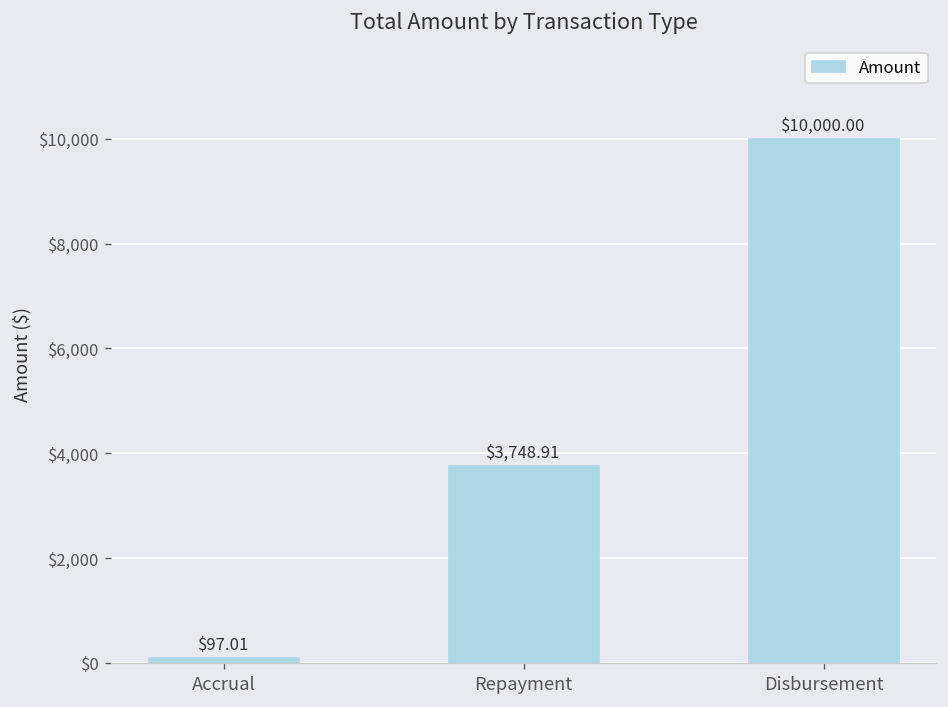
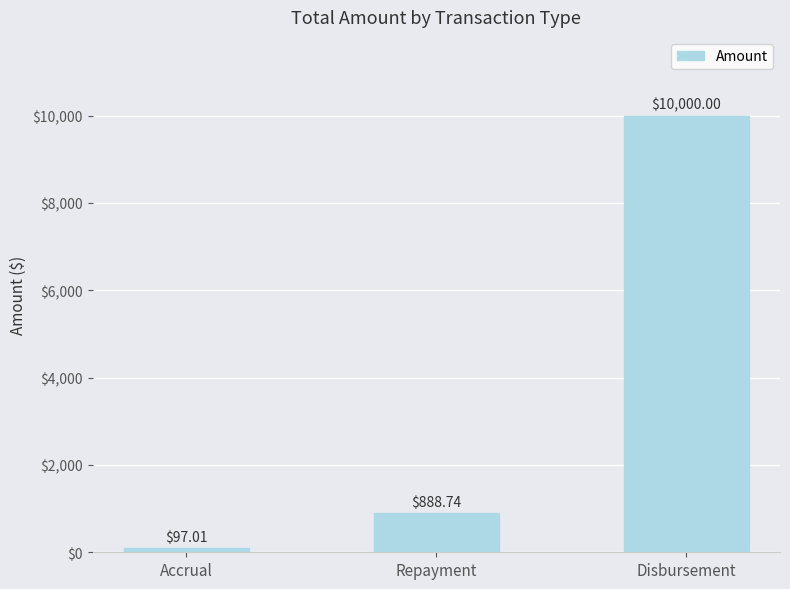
  {
    "Accrual": "$97.01",
-   "Repayment": "$3,748.91",
+   "Repayment": "$888.74",
    "Disbursement": "$10,000.00"
  }
